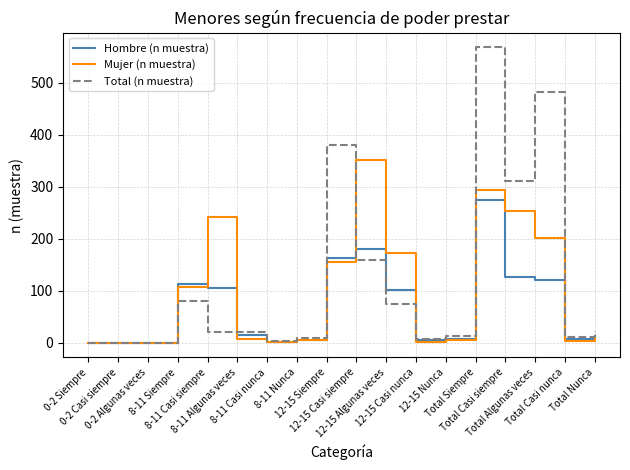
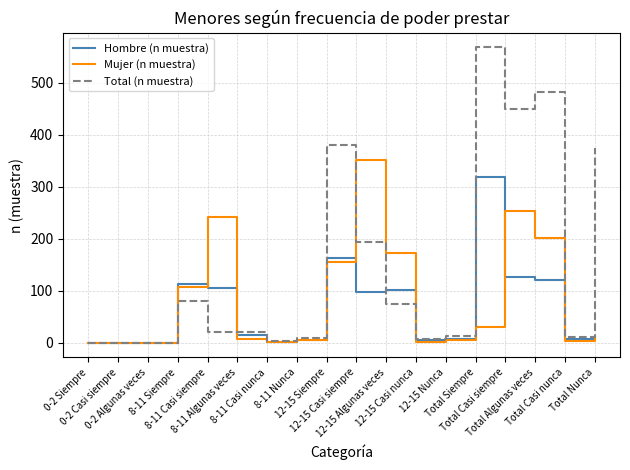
  {
    "Hombre (n muestra)": {
      "8-11 Casi siempre": 110,
      "8-11 Algunas veces": 10,
      "12-15 Siempre": 160,
-     "12-15 Casi siempre": 180,
+     "12-15 Casi siempre": 100,
      "12-15 Algunas veces": 100,
-     "Total Siempre": 280,
+     "Total Siempre": 320,
      "Total Casi siempre": 130,
      "Total Algunas veces": 120
    },
    "Mujer (n muestra)": {
      "8-11 Casi siempre": 240,
      "8-11 Algunas veces": 10,
      "12-15 Siempre": 160,
      "12-15 Casi siempre": 350,
      "12-15 Algunas veces": 170,
-     "Total Siempre": 290,
+     "Total Siempre": 30,
      "Total Casi siempre": 250,
      "Total Algunas veces": 200
    },
    "Total (n muestra)": {
      "8-11 Siempre": 80,
      "8-11 Casi siempre": 20,
      "8-11 Algunas veces": 20,
      "8-11 Nunca": 10,
      "12-15 Siempre": 380,
-     "12-15 Casi siempre": 160,
+     "12-15 Casi siempre": 190,
      "12-15 Algunas veces": 70,
      "12-15 Nunca": 10,
      "Total Siempre": 570,
-     "Total Casi siempre": 310,
+     "Total Casi siempre": 450,
      "Total Algunas veces": 480,
-     "Total Nunca": 20
+     "Total Nunca": 370
    }
  }
